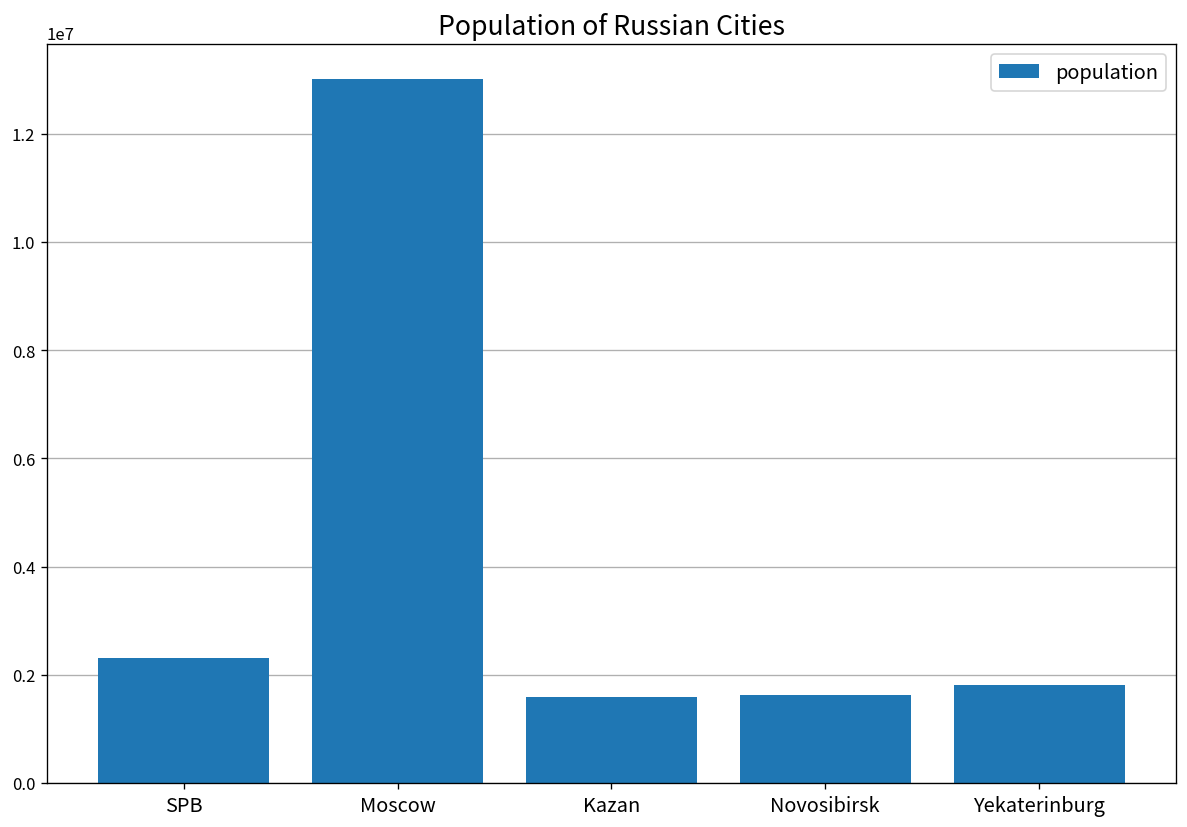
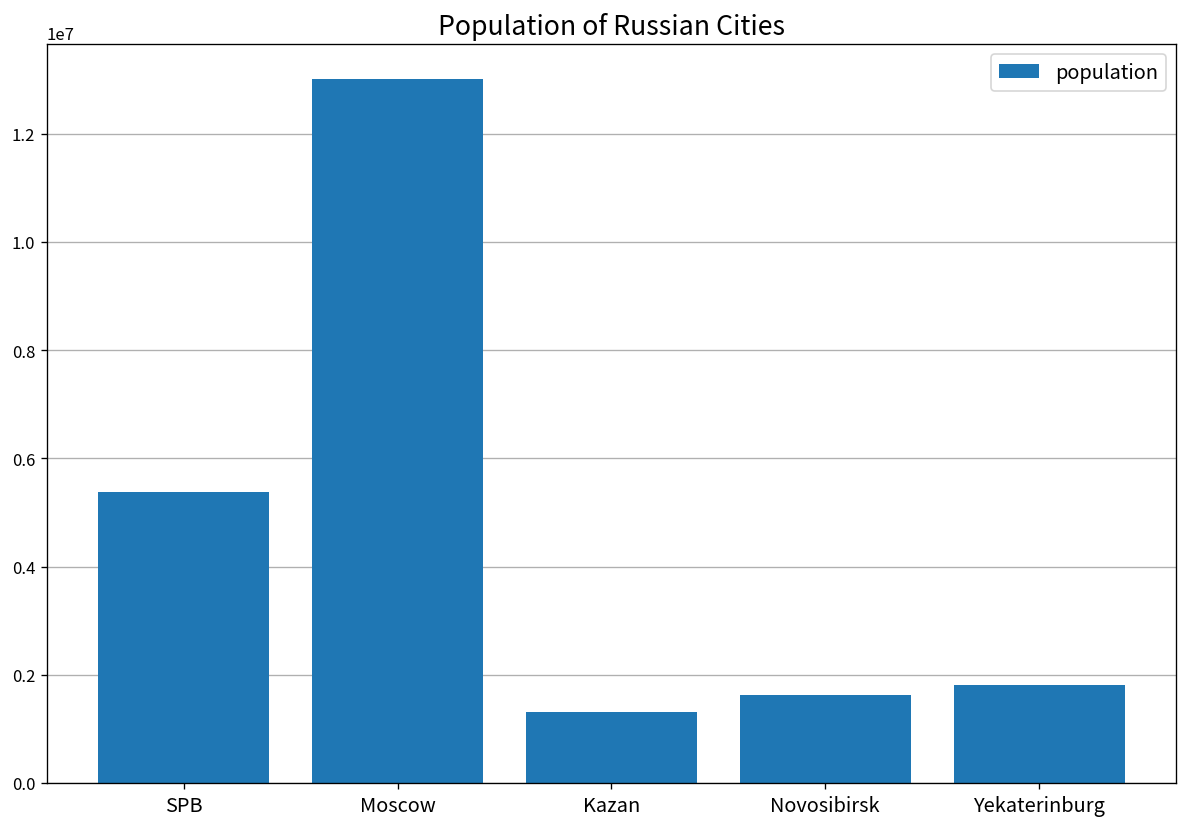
  {
-   "SPB": 2300000,
+   "SPB": 5400000,
    "Moscow": 13000000,
-   "Kazan": 1600000,
+   "Kazan": 1300000,
    "Novosibirsk": 1600000,
    "Yekaterinburg": 1800000
  }
